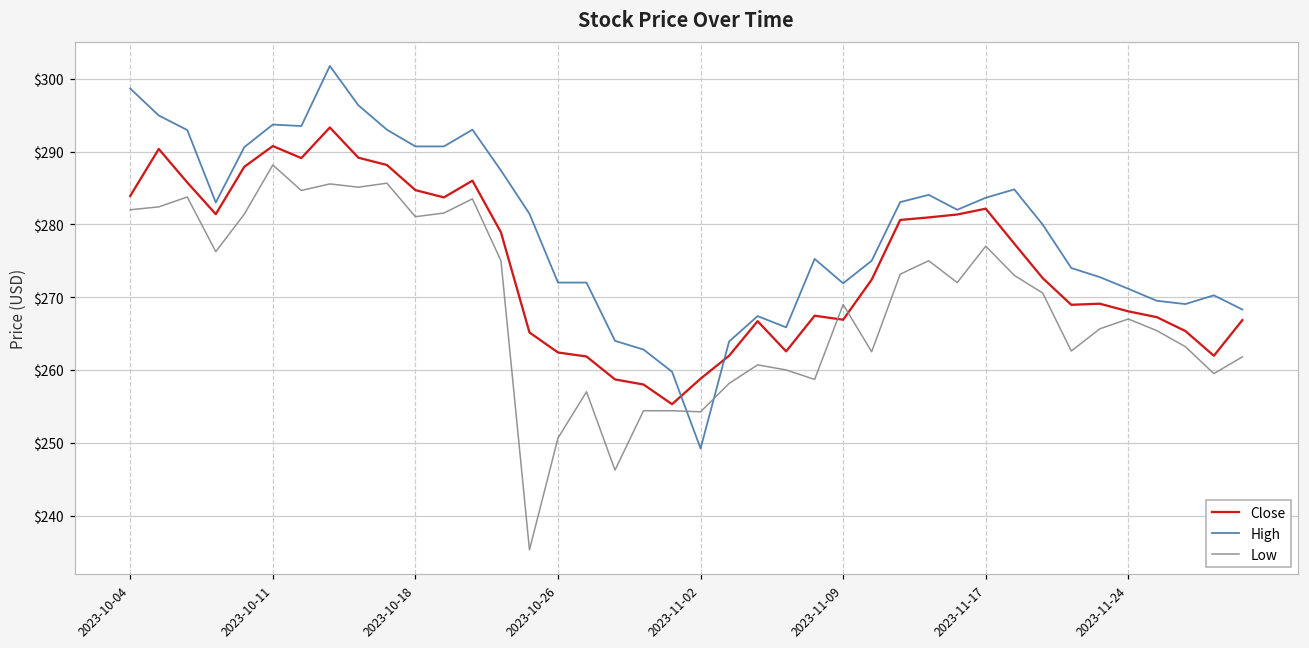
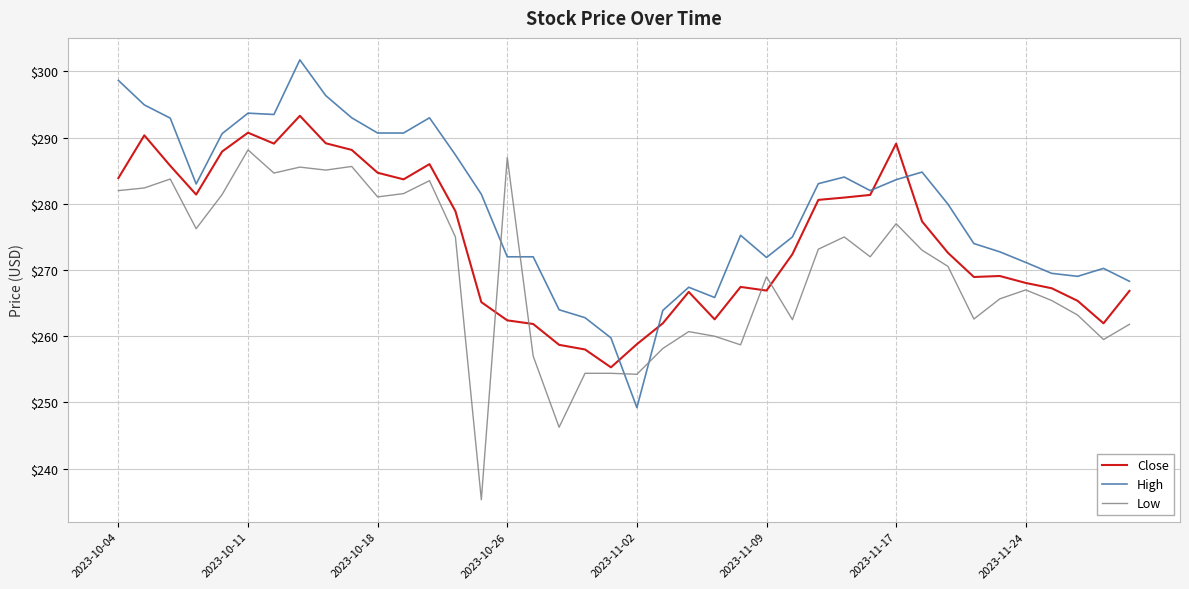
  {
    "Close": {
      "2023-10-04": "$284",
      "2023-10-11": "$291",
      "2023-10-18": "$285",
      "2023-10-26": "$262",
      "2023-11-02": "$259",
      "2023-11-09": "$267",
-     "2023-11-17": "$282",
+     "2023-11-17": "$289",
      "2023-11-24": "$268"
    },
    "High": {
      "2023-10-04": "$299",
      "2023-10-11": "$294",
      "2023-10-18": "$291",
      "2023-10-26": "$272",
      "2023-11-02": "$249",
      "2023-11-09": "$272",
      "2023-11-17": "$284",
      "2023-11-24": "$271"
    },
    "Low": {
      "2023-10-04": "$282",
      "2023-10-11": "$288",
      "2023-10-18": "$281",
-     "2023-10-26": "$251",
+     "2023-10-26": "$287",
      "2023-11-02": "$254",
      "2023-11-09": "$269",
      "2023-11-17": "$277",
      "2023-11-24": "$267"
    }
  }
